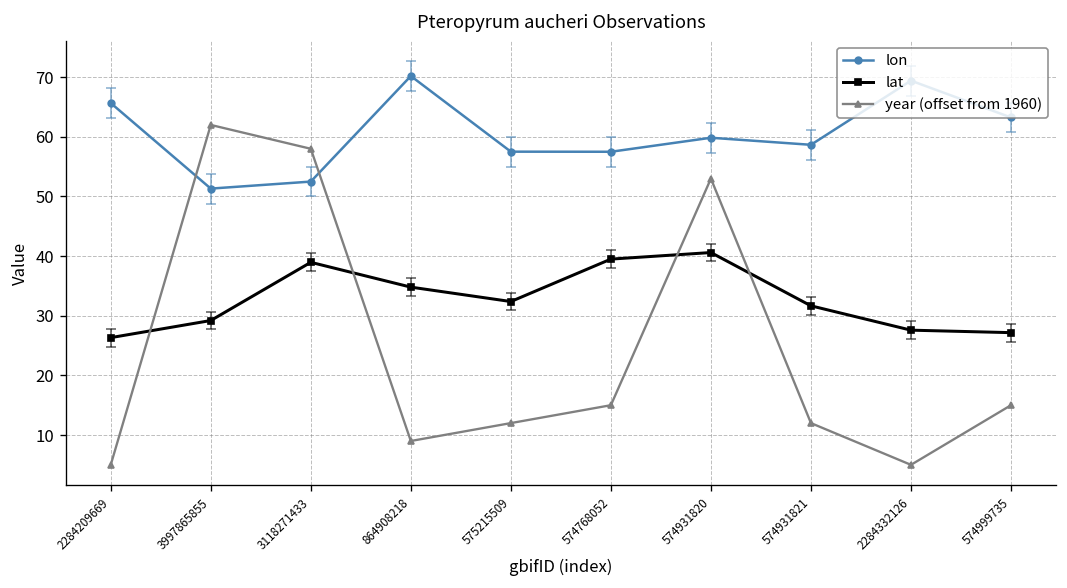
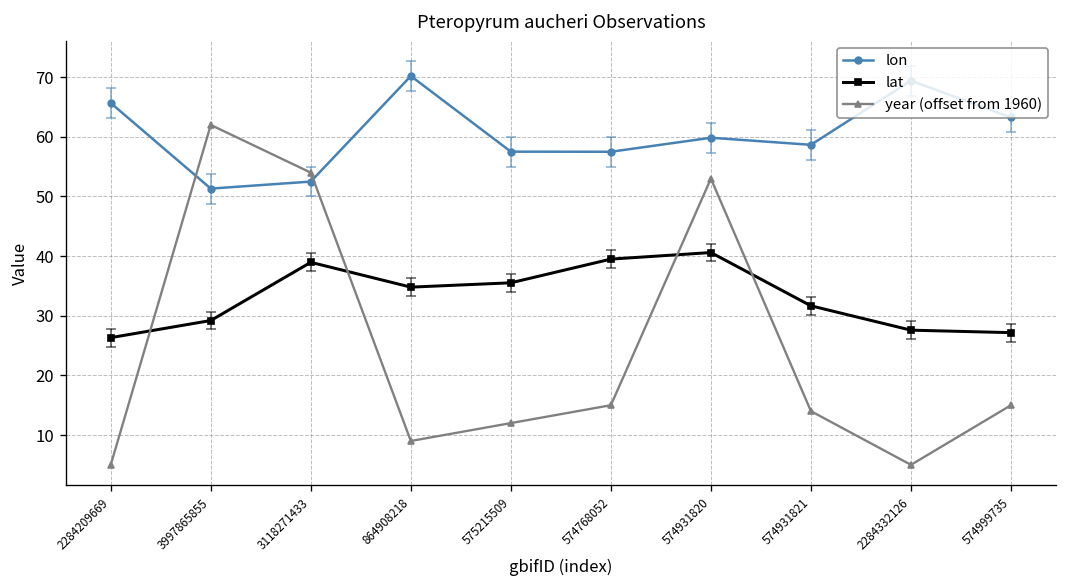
  {
    "lat": {
      "2284209669": 26,
      "3997865855": 29,
      "3118271433": 39,
      "864908218": 35,
-     "575215509": 32,
+     "575215509": 36,
      "574768052": 40,
      "574931820": 41,
      "574931821": 32,
      "2284332126": 28,
      "574999735": 27
    },
    "year (offset from 1960)": {
      "2284209669": 5,
      "3997865855": 62,
-     "3118271433": 58,
+     "3118271433": 54,
      "864908218": 9,
      "575215509": 12,
      "574768052": 15,
      "574931820": 53,
-     "574931821": 12,
+     "574931821": 14,
      "2284332126": 5,
      "574999735": 15
    }
  }
